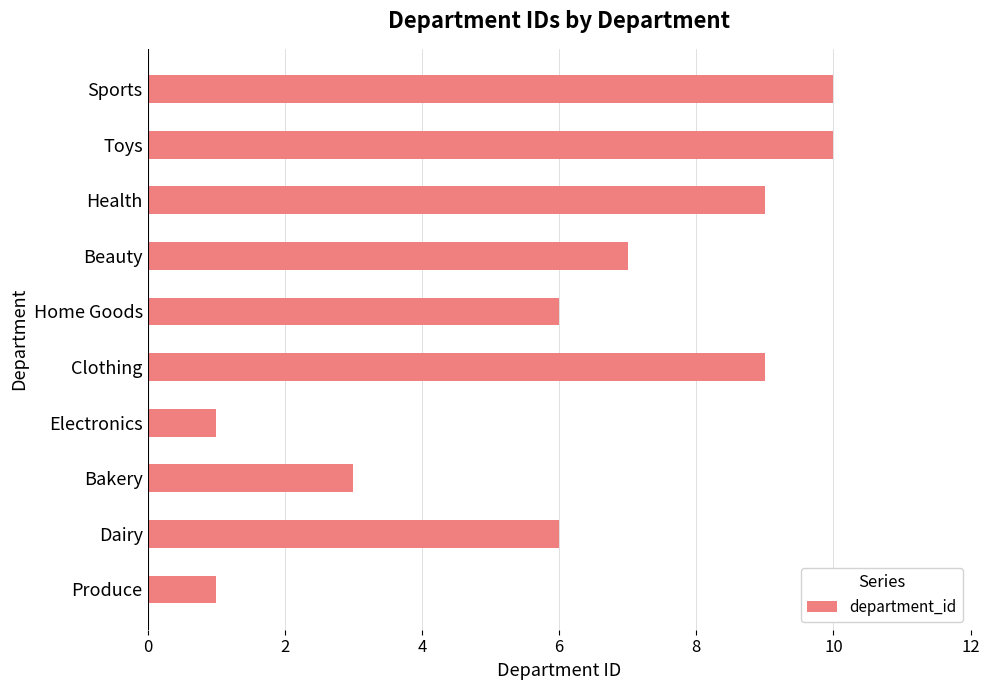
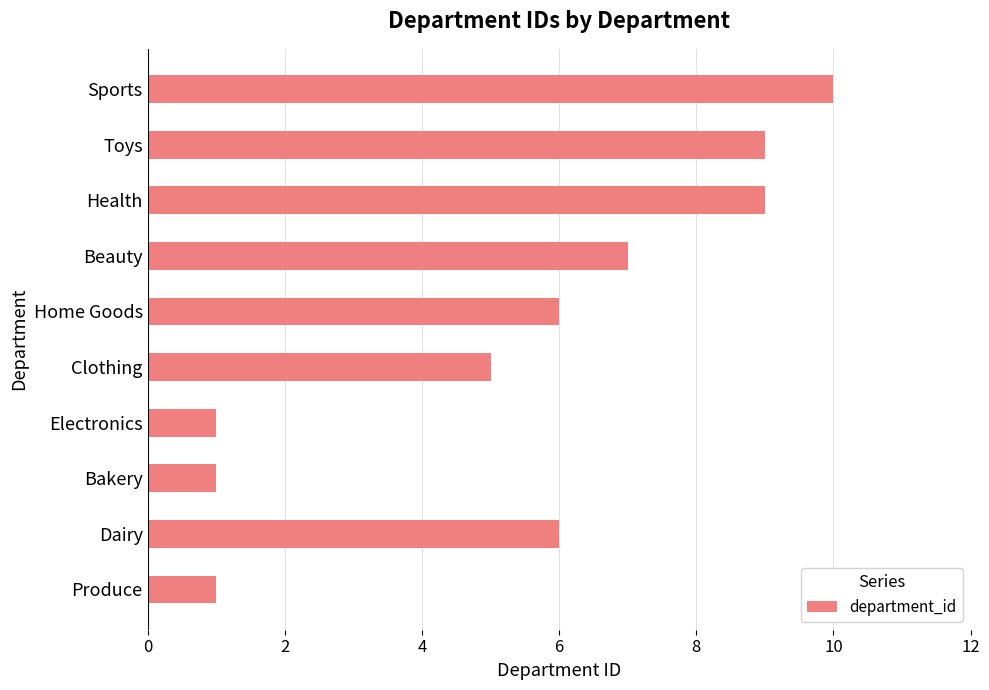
  {
    "Sports": 10,
-   "Toys": 10,
+   "Toys": 9,
    "Health": 9,
    "Beauty": 7,
    "Home Goods": 6,
-   "Clothing": 9,
+   "Clothing": 5,
    "Electronics": 1,
-   "Bakery": 3,
+   "Bakery": 1,
    "Dairy": 6,
    "Produce": 1
  }
